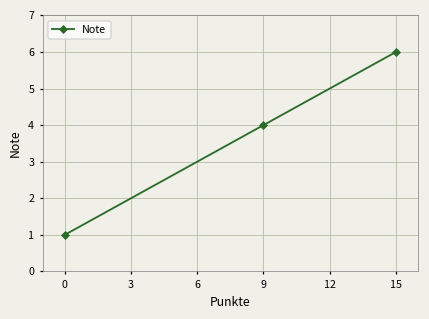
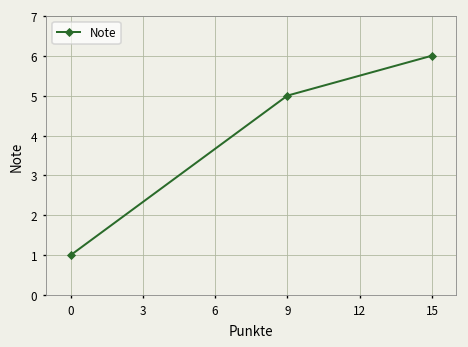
  {
    "0": 1,
-   "9": 4,
+   "9": 5,
    "15": 6
  }
